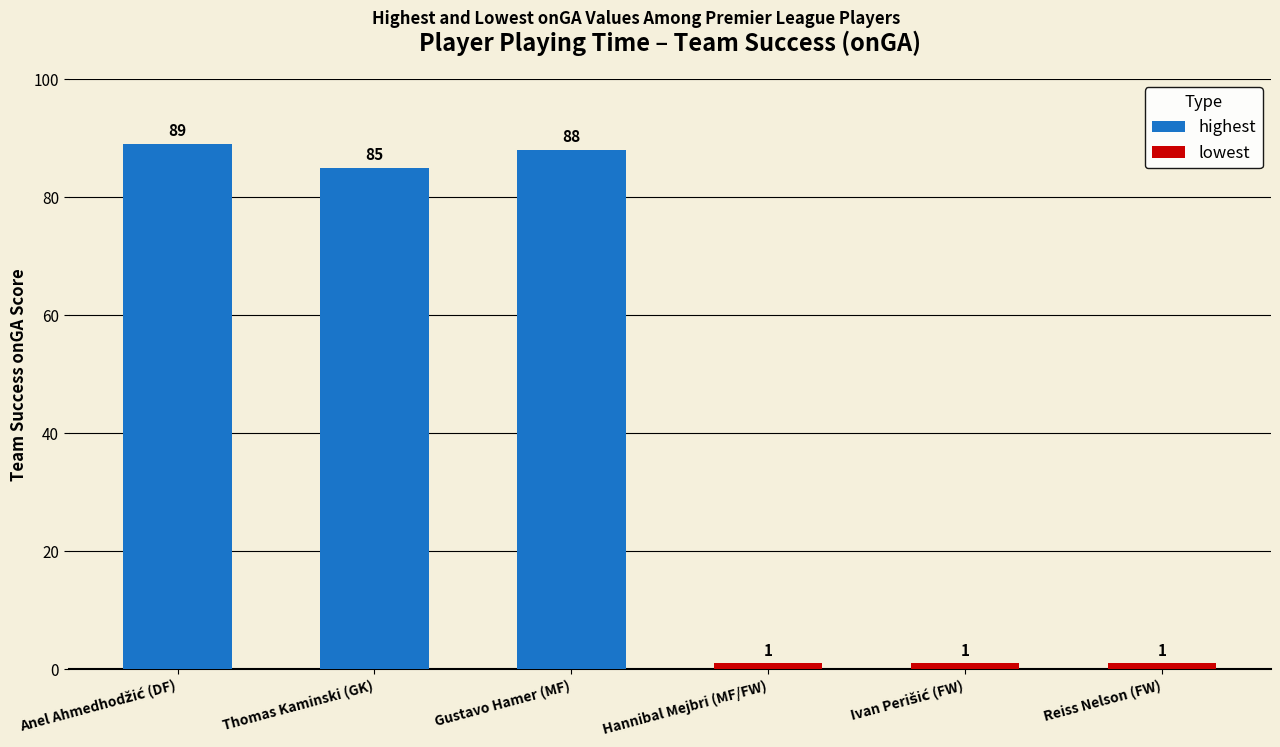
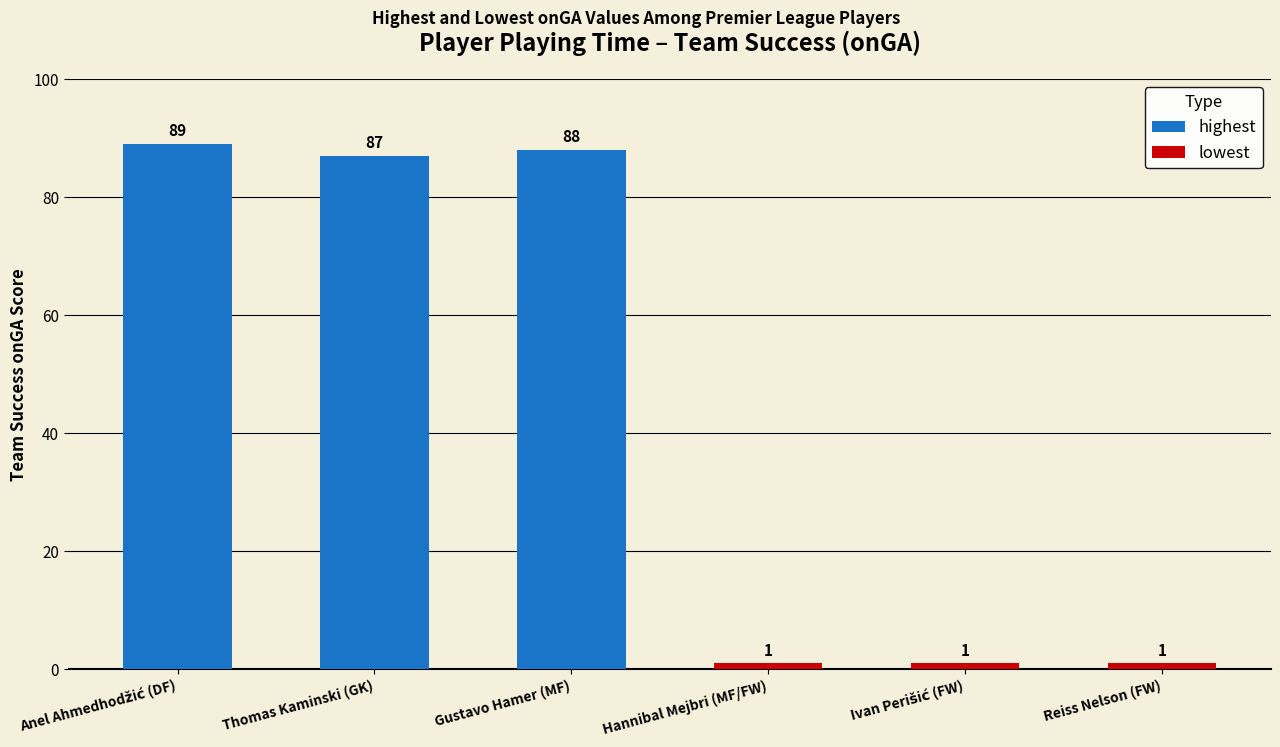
  {
    "highest": {
      "Anel Ahmedhodžić (DF)": 89,
-     "Thomas Kaminski (GK)": 85,
+     "Thomas Kaminski (GK)": 87,
      "Gustavo Hamer (MF)": 88
    },
    "lowest": {
      "Hannibal Mejbri (MF/FW)": 1,
      "Ivan Perišić (FW)": 1,
      "Reiss Nelson (FW)": 1
    }
  }
